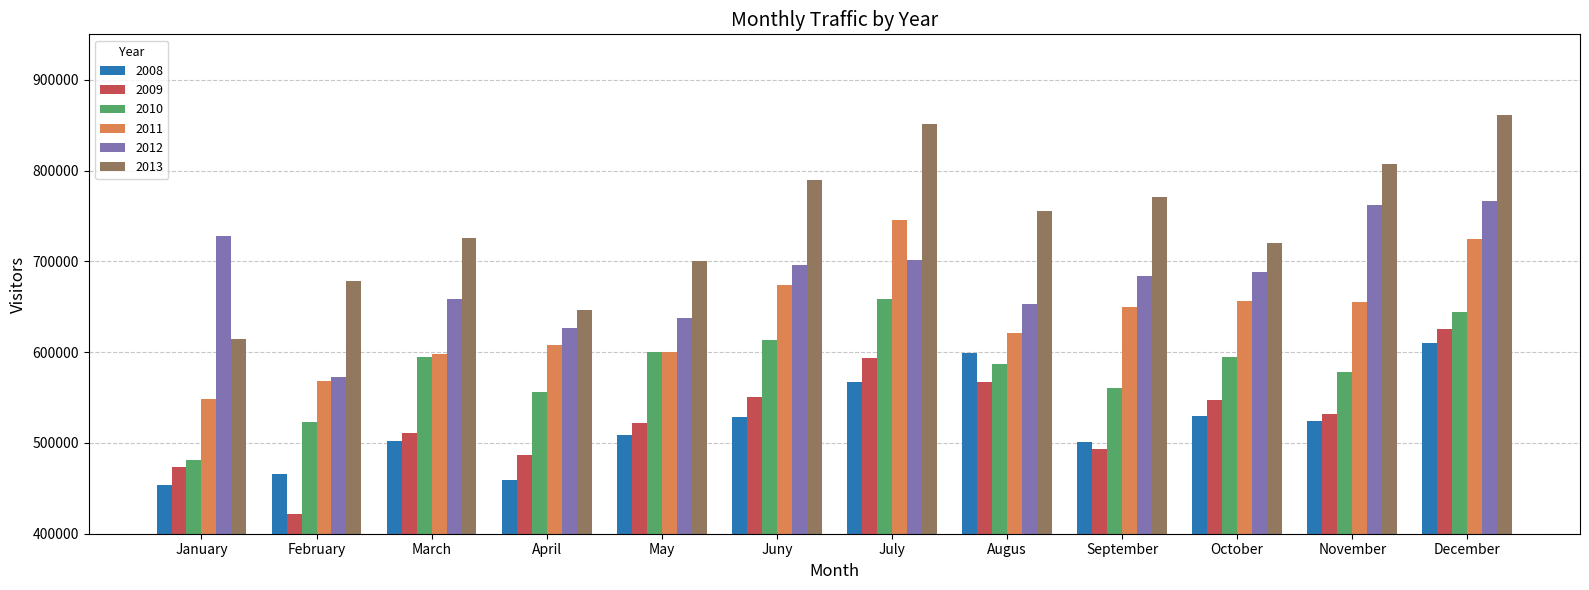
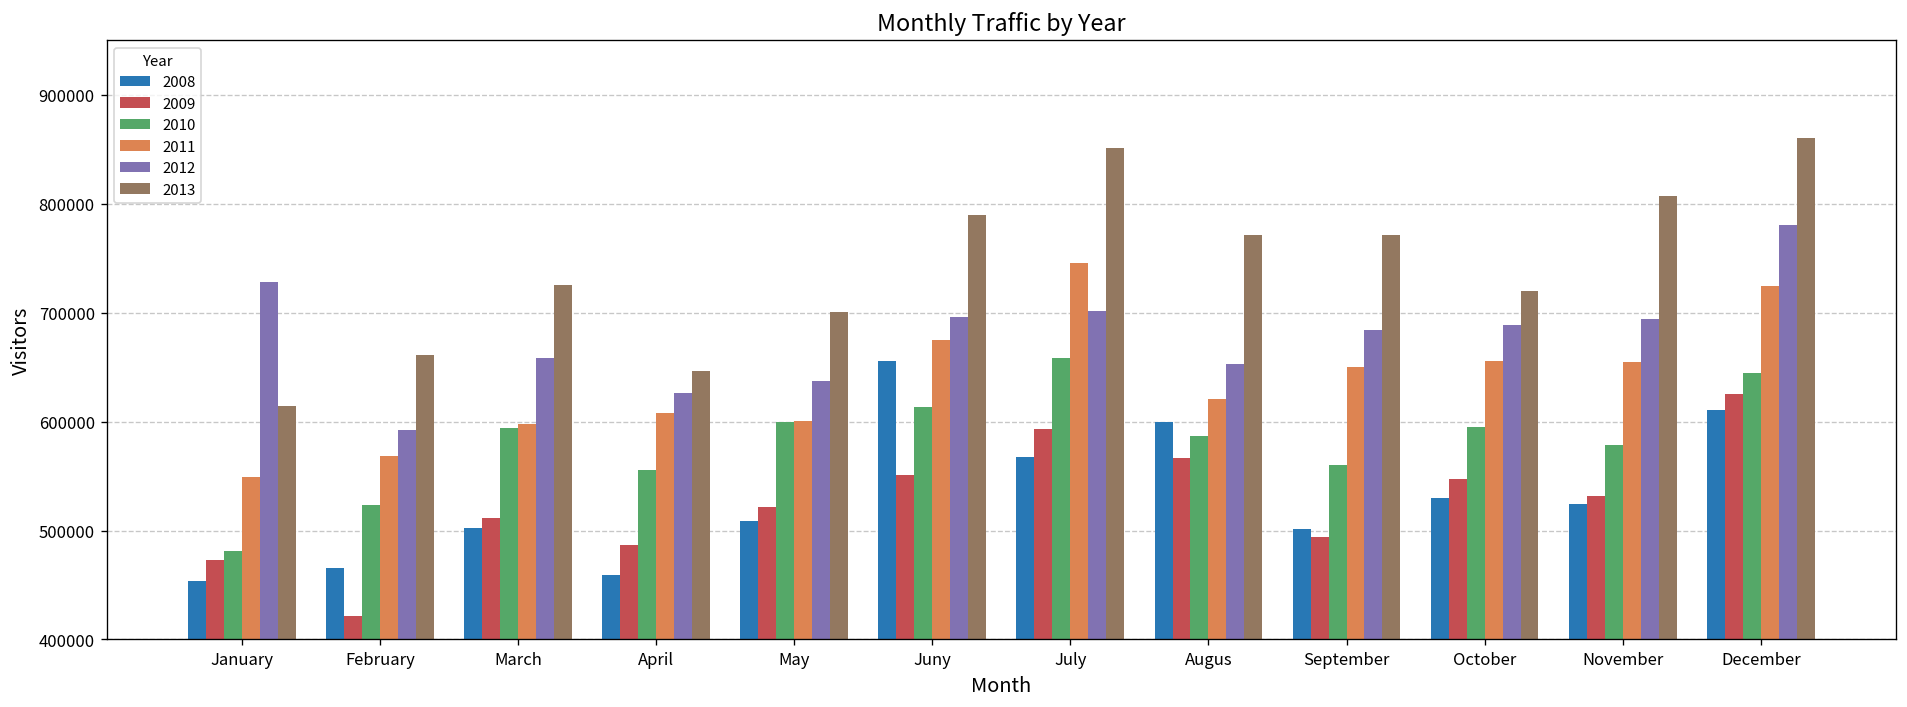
  {
    "2008": {
      "January": 450000,
      "February": 470000,
      "March": 500000,
      "April": 460000,
      "May": 510000,
-     "Juny": 530000,
+     "Juny": 660000,
      "July": 570000,
      "Augus": 600000,
      "September": 500000,
      "October": 530000,
      "November": 520000,
      "December": 610000
    },
    "2010": {
      "January": 480000,
      "February": 520000,
      "March": 590000,
      "April": 560000,
      "May": 600000,
      "Juny": 610000,
      "July": 660000,
      "Augus": 590000,
      "September": 560000,
      "October": 590000,
      "November": 580000,
      "December": 640000
    },
    "2012": {
      "January": 730000,
-     "February": 570000,
+     "February": 590000,
      "March": 660000,
      "April": 630000,
      "May": 640000,
      "Juny": 700000,
      "July": 700000,
      "Augus": 650000,
      "September": 680000,
      "October": 690000,
-     "November": 760000,
-     "December": 770000
+     "November": 690000,
+     "December": 780000
    },
    "2013": {
      "January": 610000,
-     "February": 680000,
+     "February": 660000,
      "March": 730000,
      "April": 650000,
      "May": 700000,
      "Juny": 790000,
      "July": 850000,
-     "Augus": 760000,
+     "Augus": 770000,
      "September": 770000,
      "October": 720000,
      "November": 810000,
      "December": 860000
    }
  }
